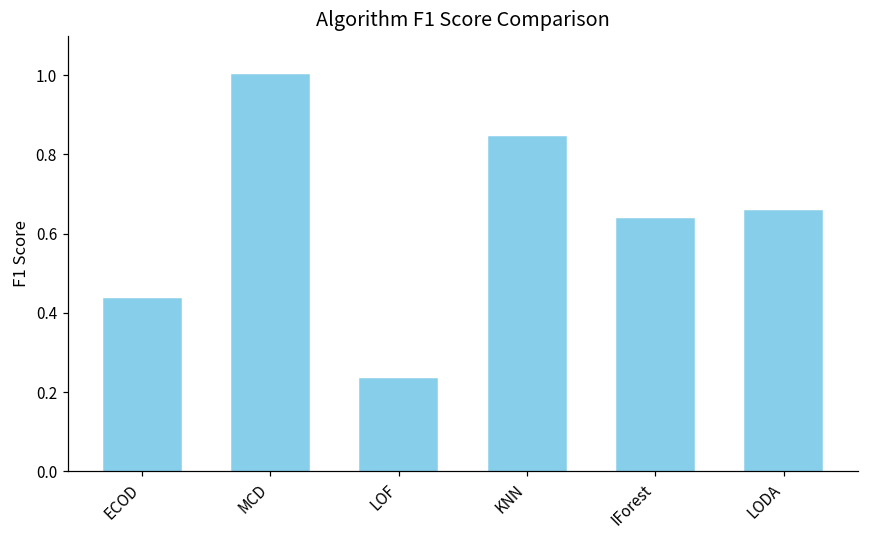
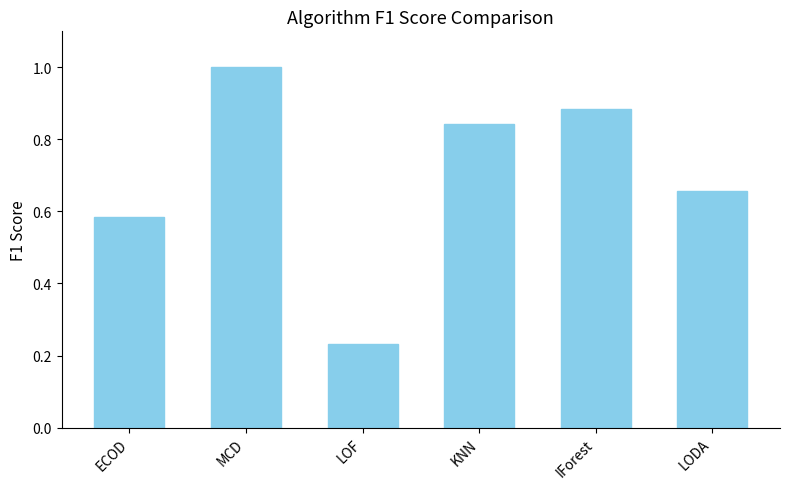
  {
-   "ECOD": 0.44,
+   "ECOD": 0.59,
    "MCD": 1.00,
    "LOF": 0.23,
    "KNN": 0.84,
-   "IForest": 0.64,
+   "IForest": 0.89,
    "LODA": 0.66
  }
